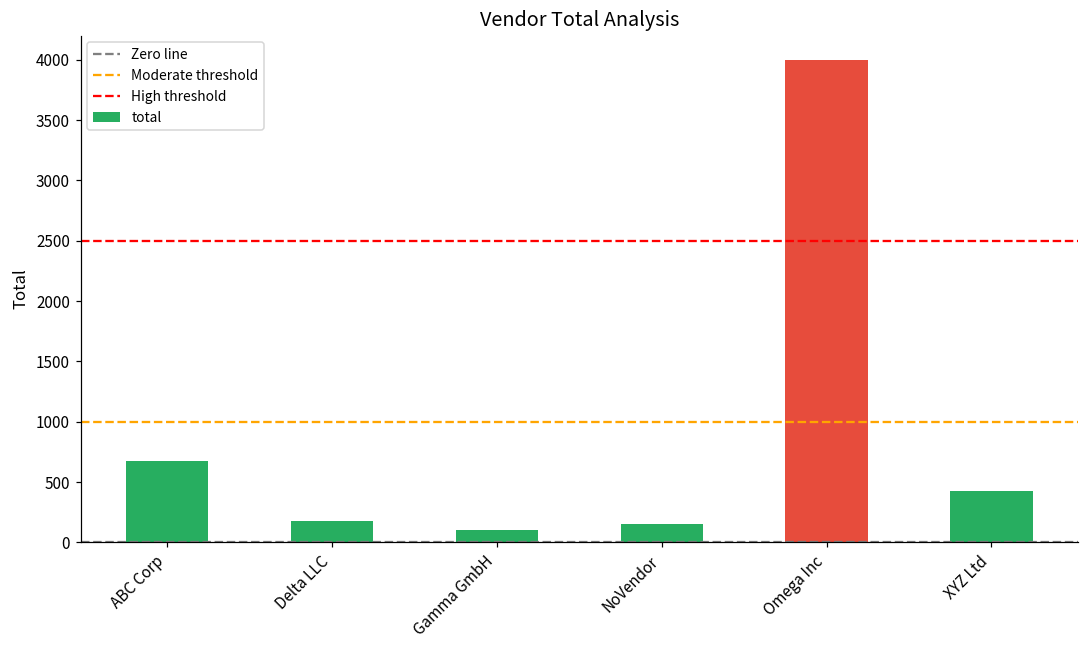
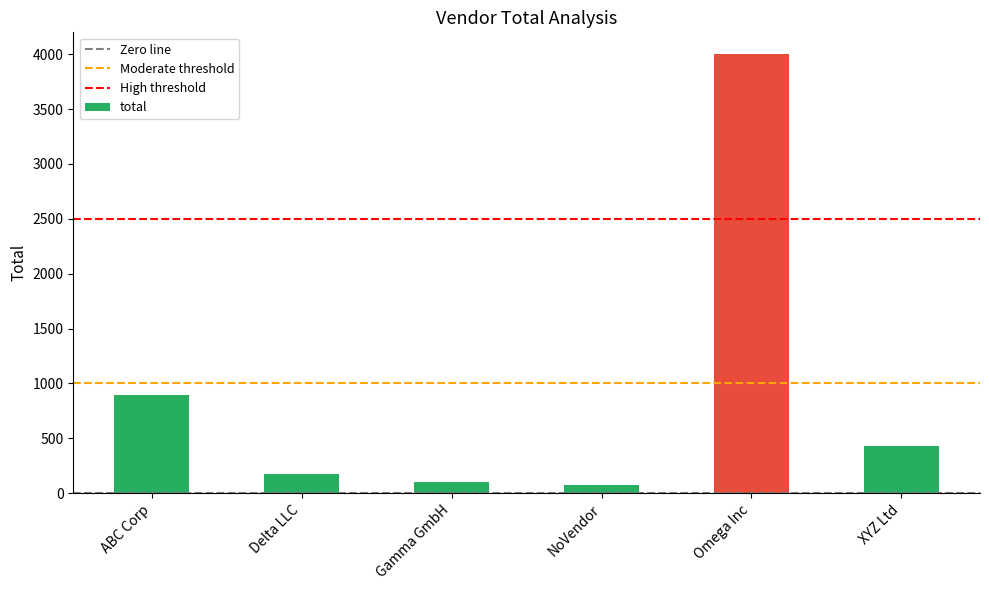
  {
-   "ABC Corp": 680,
+   "ABC Corp": 900,
    "Delta LLC": 180,
    "Gamma GmbH": 100,
-   "NoVendor": 150,
+   "NoVendor": 80,
    "Omega Inc": 4000,
    "XYZ Ltd": 430
  }
